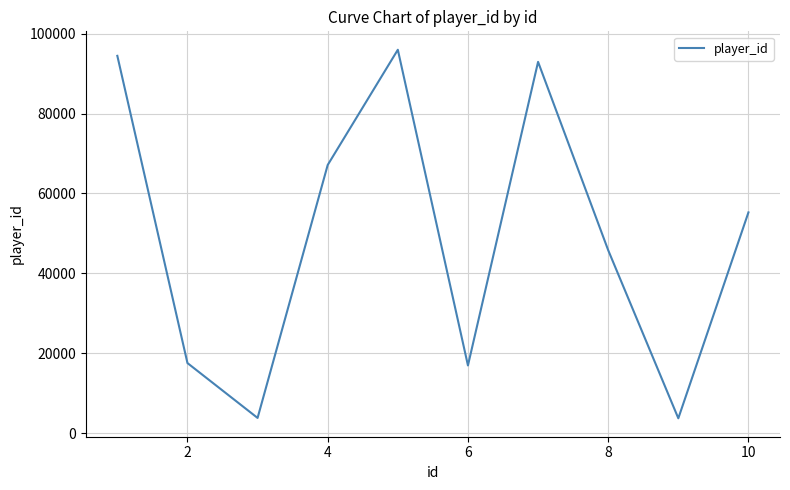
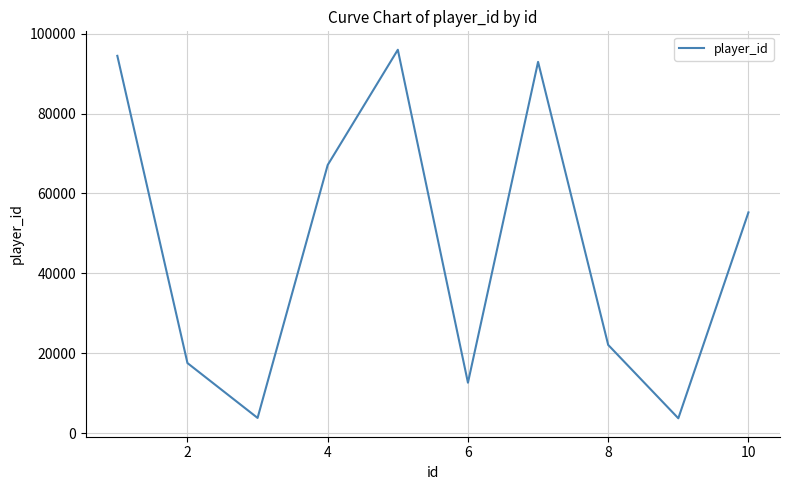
  {
    "2": 18000,
    "4": 67000,
-   "6": 17000,
-   "8": 46000,
+   "6": 13000,
+   "8": 22000,
    "10": 55000
  }
